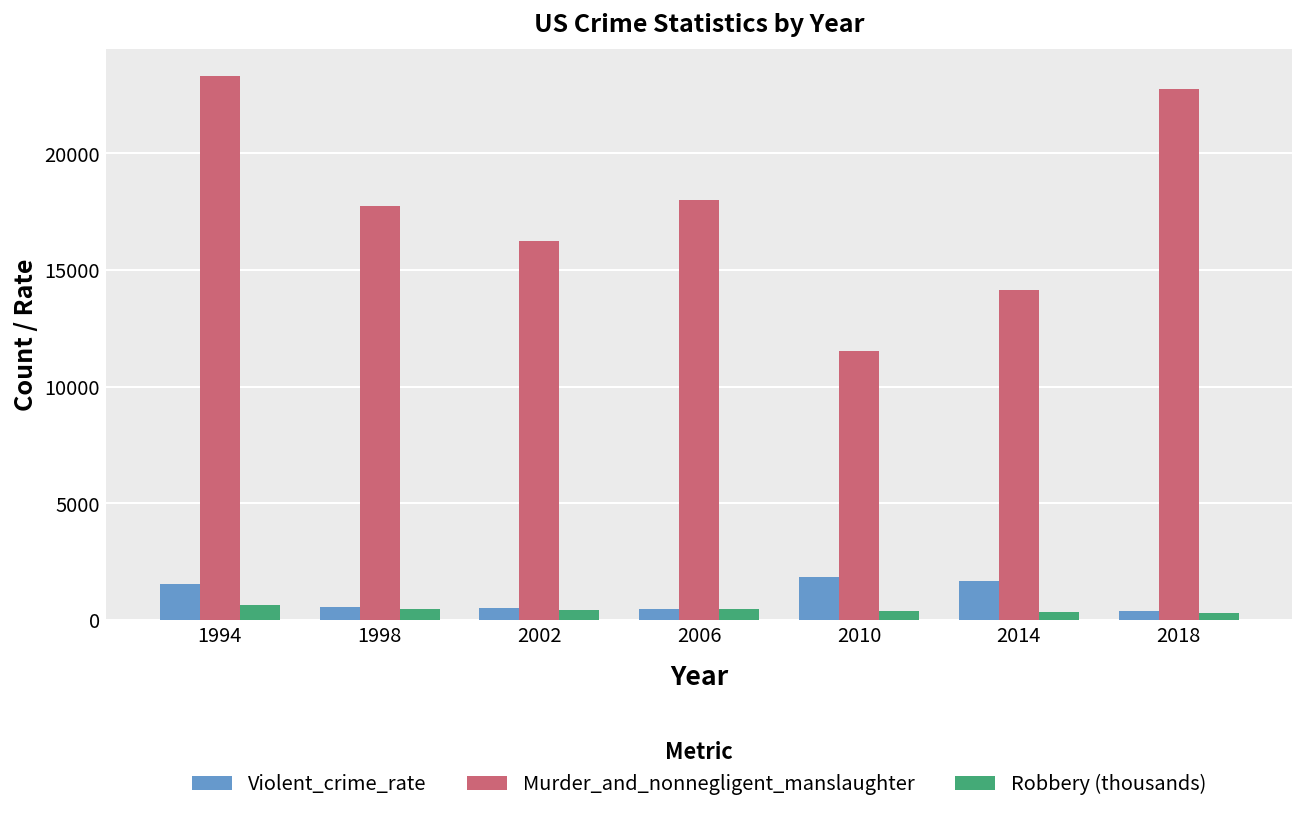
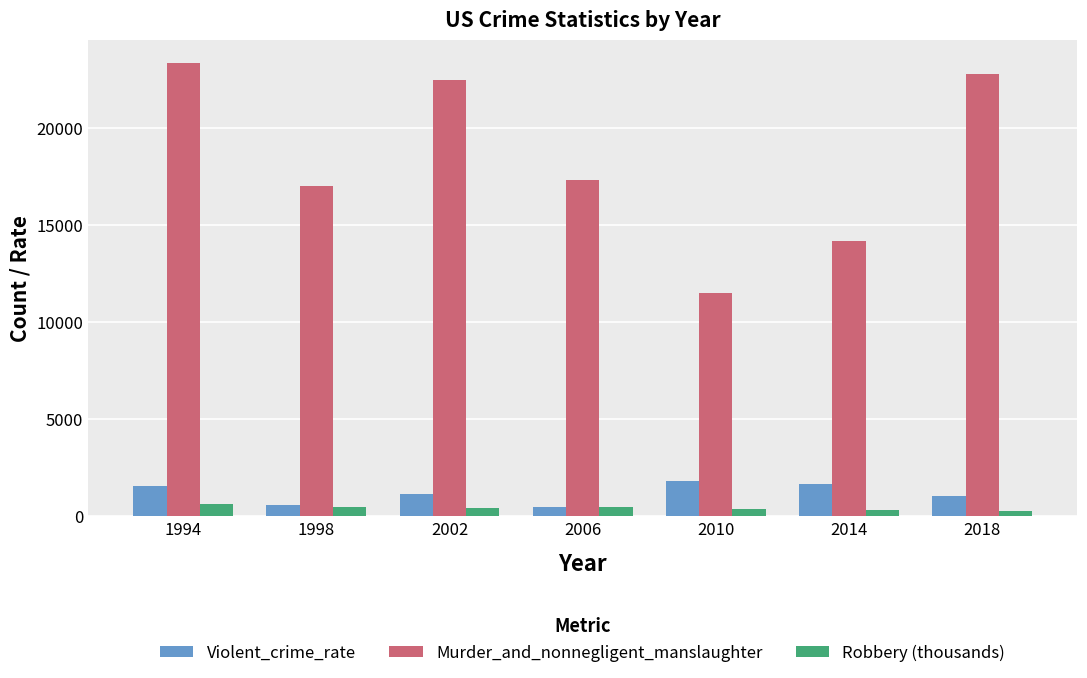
  {
    "Violent_crime_rate": {
      "1994": 1500,
      "1998": 600,
-     "2002": 500,
+     "2002": 1100,
      "2006": 500,
      "2010": 1800,
      "2014": 1700,
-     "2018": 400
+     "2018": 1000
    },
    "Murder_and_nonnegligent_manslaughter": {
      "1994": 23300,
-     "1998": 17700,
-     "2002": 16200,
-     "2006": 18000,
+     "1998": 17000,
+     "2002": 22400,
+     "2006": 17300,
      "2010": 11500,
      "2014": 14200,
      "2018": 22800
    },
    "Robbery (thousands)": {
      "1994": 600,
      "1998": 400,
      "2002": 400,
      "2006": 400,
      "2010": 400,
      "2014": 300,
      "2018": 300
    }
  }
